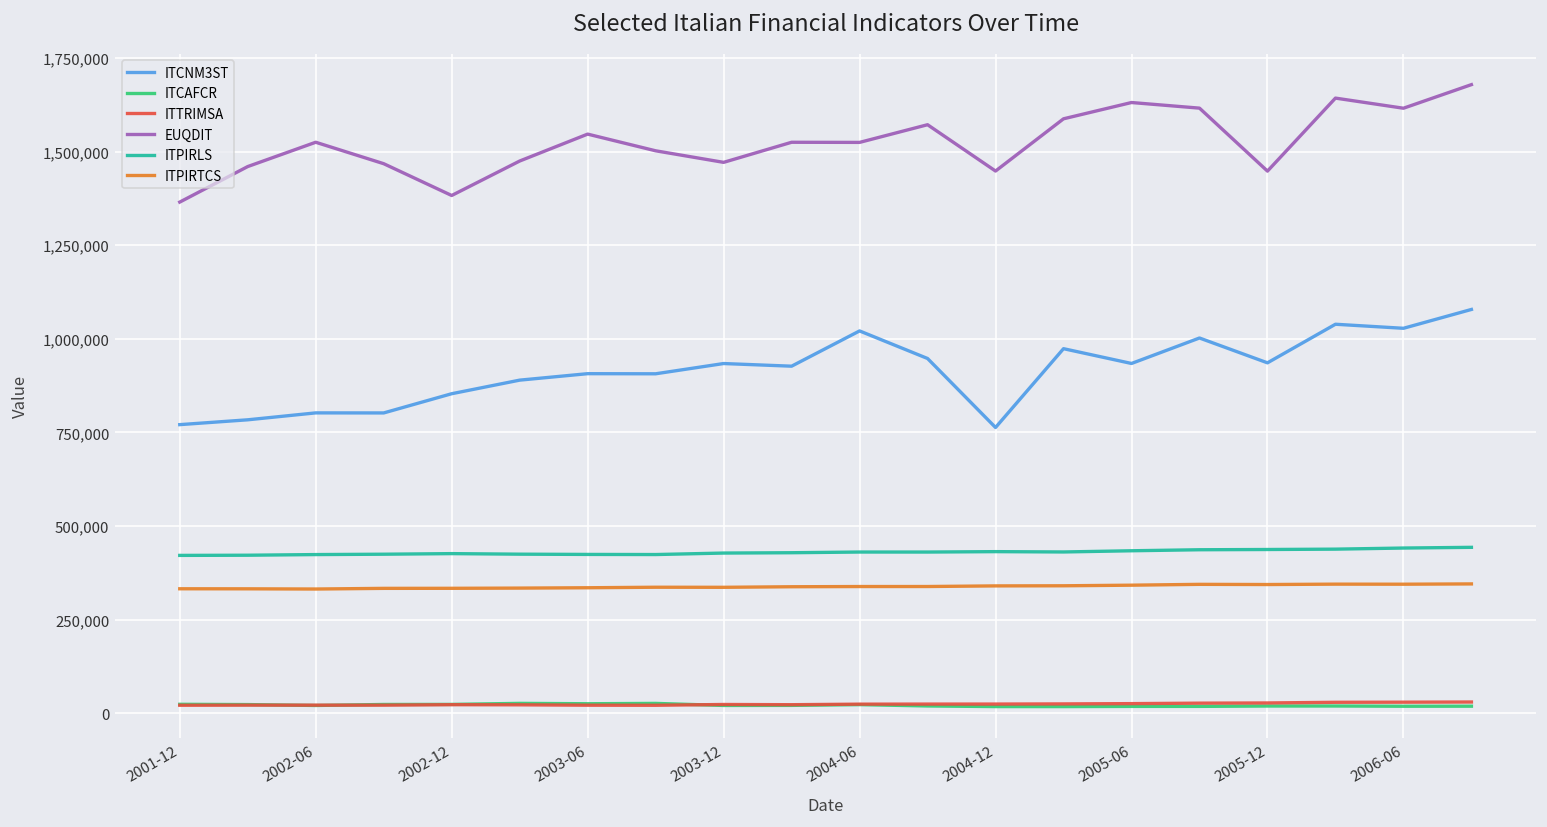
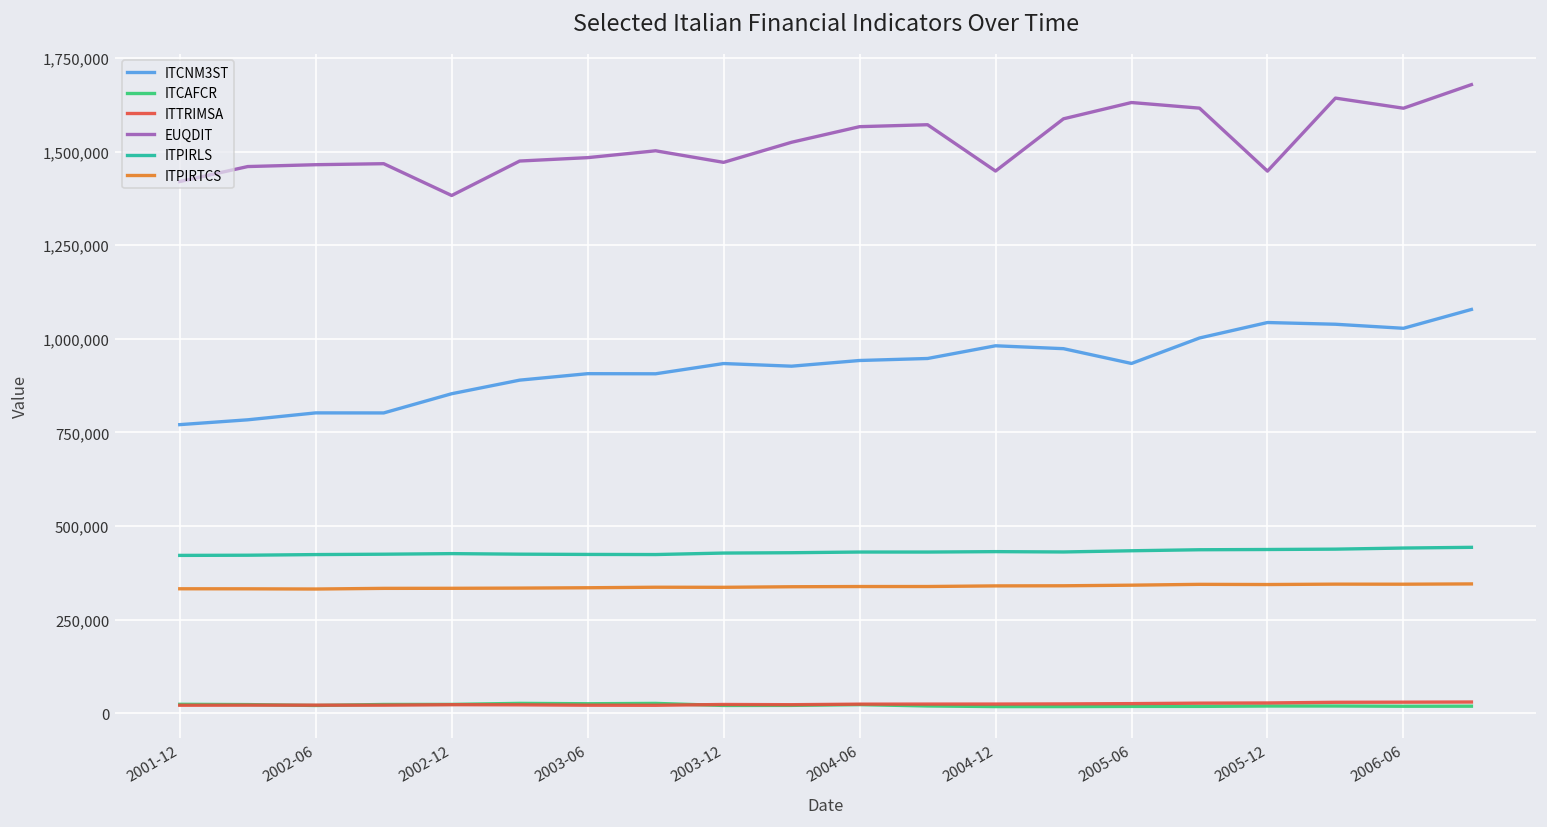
  {
    "ITCNM3ST": {
      "2001-12": "770,000",
      "2002-06": "800,000",
      "2002-12": "850,000",
      "2003-06": "910,000",
      "2003-12": "930,000",
-     "2004-06": "1,020,000",
-     "2004-12": "760,000",
+     "2004-06": "940,000",
+     "2004-12": "980,000",
      "2005-06": "930,000",
-     "2005-12": "940,000",
+     "2005-12": "1,040,000",
      "2006-06": "1,030,000"
    },
    "EUQDIT": {
-     "2001-12": "1,370,000",
-     "2002-06": "1,530,000",
+     "2001-12": "1,420,000",
+     "2002-06": "1,470,000",
      "2002-12": "1,380,000",
-     "2003-06": "1,550,000",
+     "2003-06": "1,480,000",
      "2003-12": "1,470,000",
-     "2004-06": "1,520,000",
+     "2004-06": "1,570,000",
      "2004-12": "1,450,000",
      "2005-06": "1,630,000",
      "2005-12": "1,450,000",
      "2006-06": "1,620,000"
    }
  }
